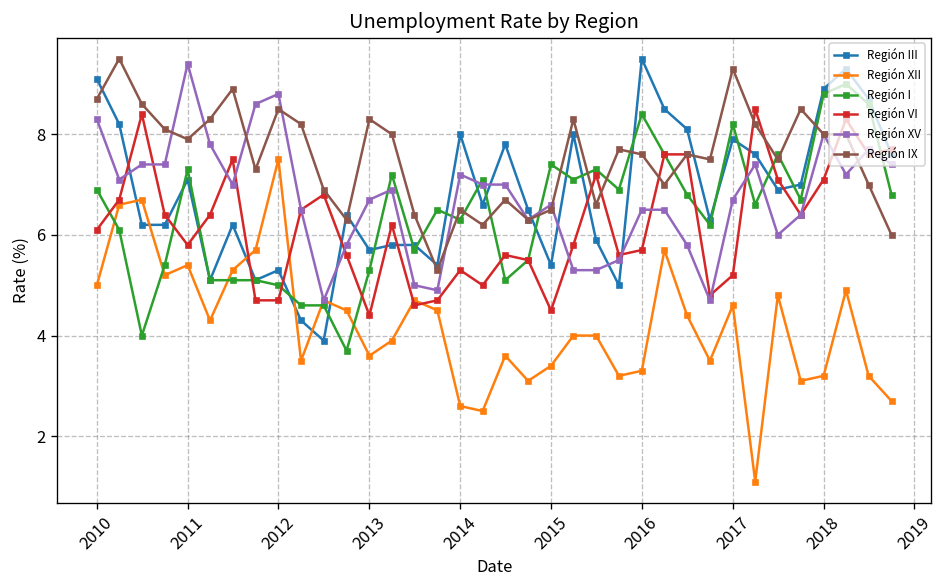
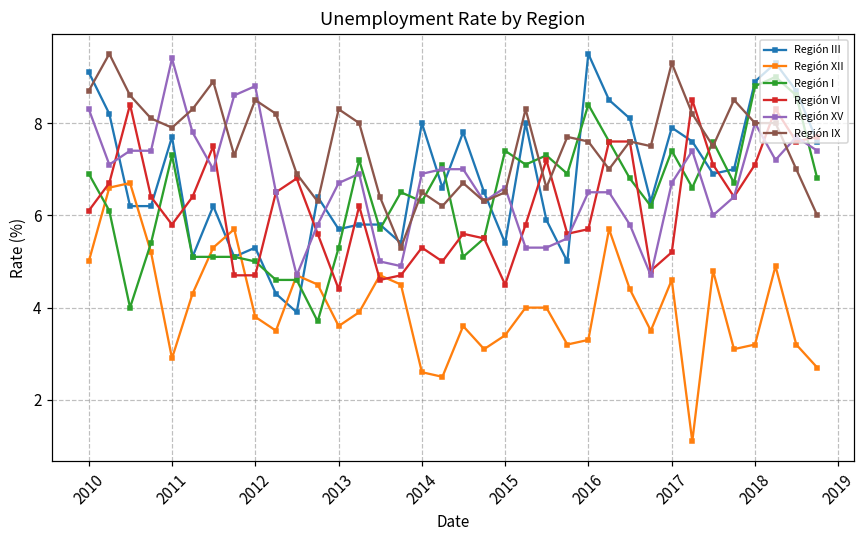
  {
    "Región III": {
      "2010": 9.1,
-     "2011": 7.1,
+     "2011": 7.7,
      "2012": 5.3,
      "2013": 5.7,
      "2014": 8.0,
      "2015": 5.4,
      "2016": 9.5,
      "2017": 7.9,
      "2018": 8.9
    },
    "Región XII": {
      "2010": 5.0,
-     "2011": 5.4,
-     "2012": 7.5,
+     "2011": 2.9,
+     "2012": 3.8,
      "2013": 3.6,
      "2014": 2.6,
      "2015": 3.4,
      "2016": 3.3,
      "2017": 4.6,
      "2018": 3.2
    },
    "Región I": {
      "2010": 6.9,
      "2011": 7.3,
      "2012": 5.0,
      "2013": 5.3,
      "2014": 6.3,
      "2015": 7.4,
      "2016": 8.4,
-     "2017": 8.2,
+     "2017": 7.4,
      "2018": 8.8
    },
    "Región VI": {
      "2010": 6.1,
      "2011": 5.8,
      "2012": 4.7,
      "2013": 4.4,
      "2014": 5.3,
      "2015": 4.5,
      "2016": 5.7,
      "2017": 5.2,
      "2018": 7.1
    },
    "Región XV": {
      "2010": 8.3,
      "2011": 9.4,
      "2012": 8.8,
      "2013": 6.7,
-     "2014": 7.2,
+     "2014": 6.9,
      "2015": 6.6,
      "2016": 6.5,
      "2017": 6.7
    },
    "Región IX": {
      "2010": 8.7,
      "2011": 7.9,
      "2012": 8.5,
      "2013": 8.3,
      "2014": 6.5,
      "2015": 6.5,
      "2016": 7.6,
      "2017": 9.3
    }
  }
